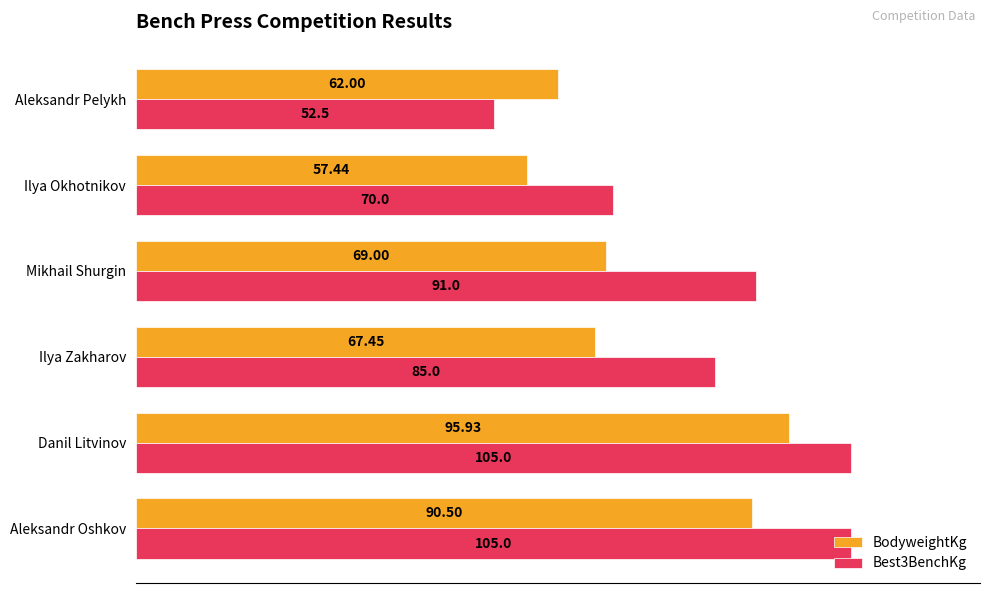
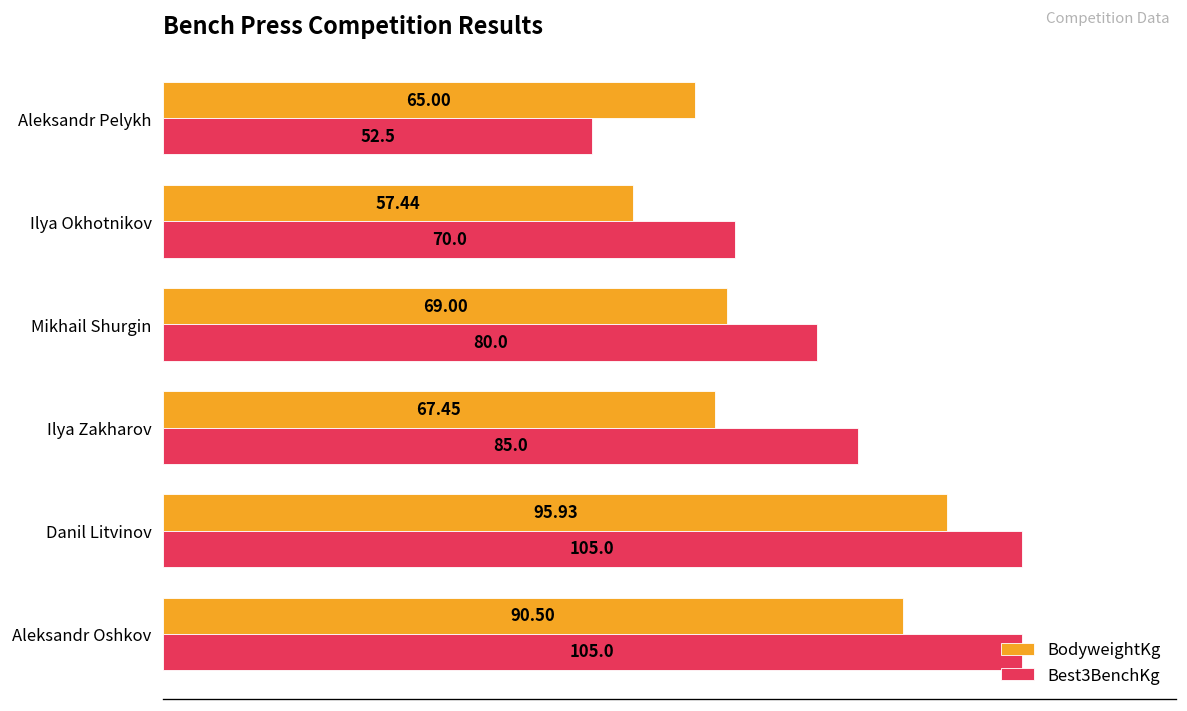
  {
    "BodyweightKg": {
-     "Aleksandr Pelykh": 62.00,
+     "Aleksandr Pelykh": 65.00,
      "Ilya Okhotnikov": 57.44,
      "Mikhail Shurgin": 69.00,
      "Ilya Zakharov": 67.45,
      "Danil Litvinov": 95.93,
      "Aleksandr Oshkov": 90.50
    },
    "Best3BenchKg": {
      "Aleksandr Pelykh": 52.5,
      "Ilya Okhotnikov": 70.0,
-     "Mikhail Shurgin": 91.0,
+     "Mikhail Shurgin": 80.0,
      "Ilya Zakharov": 85.0,
      "Danil Litvinov": 105.0,
      "Aleksandr Oshkov": 105.0
    }
  }
